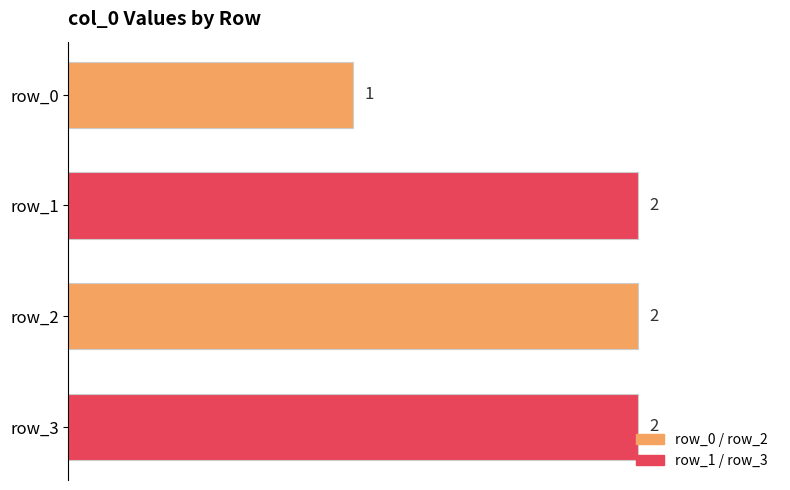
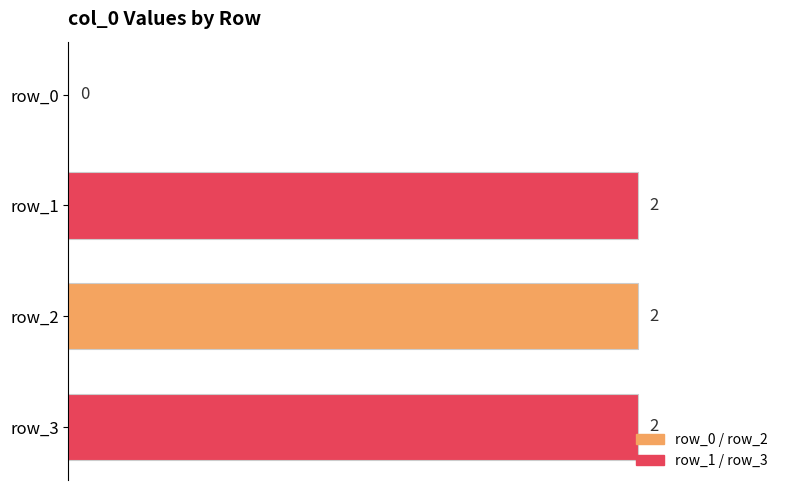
  {
-   "row_0": 1,
+   "row_0": 0,
    "row_1": 2,
    "row_2": 2,
    "row_3": 2
  }
